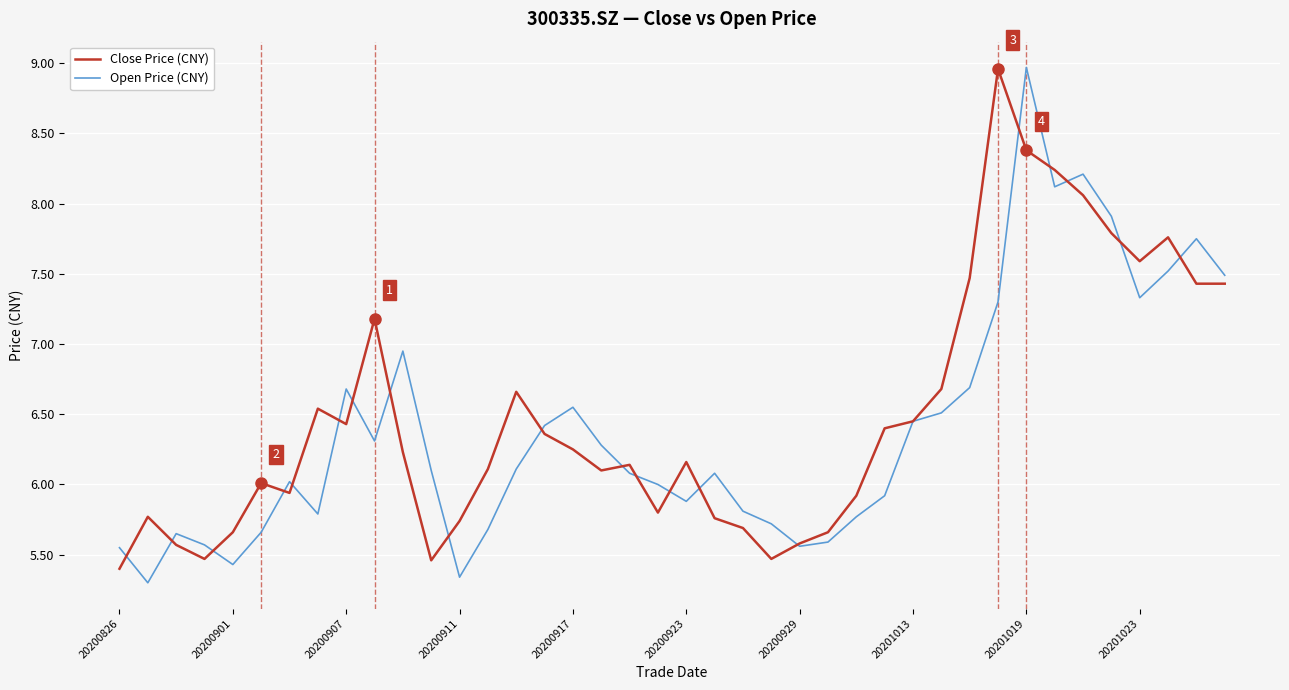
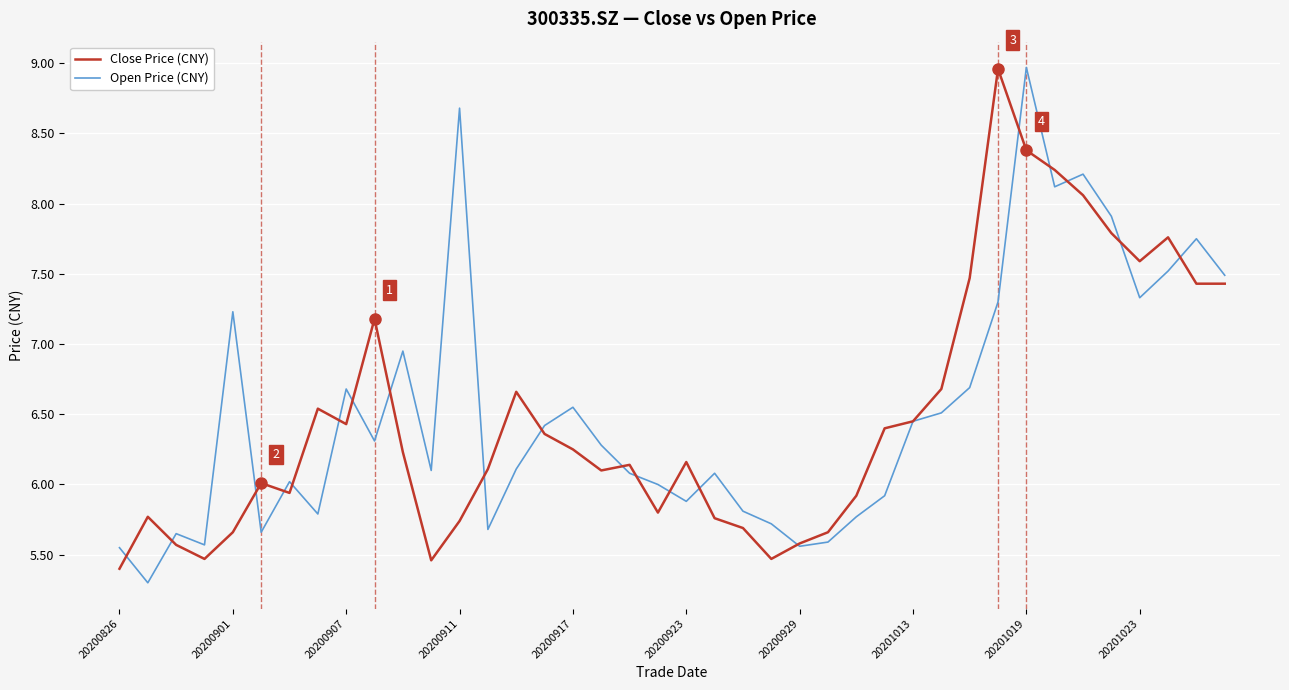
  {
    "Open Price (CNY)": {
      "20200826": 5.55,
-     "20200901": 5.43,
+     "20200901": 7.23,
      "20200907": 6.68,
-     "20200911": 5.34,
+     "20200911": 8.68,
      "20200917": 6.55,
      "20200923": 5.88,
      "20200929": 5.56,
      "20201023": 7.33
    }
  }
